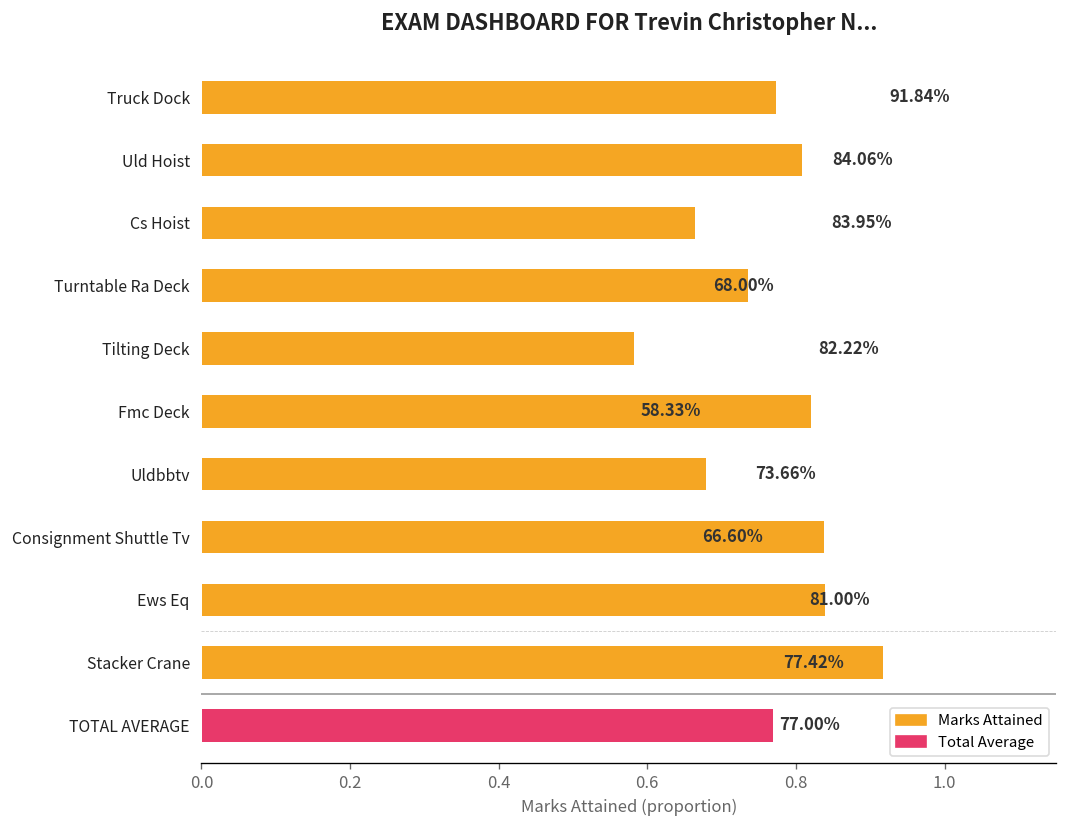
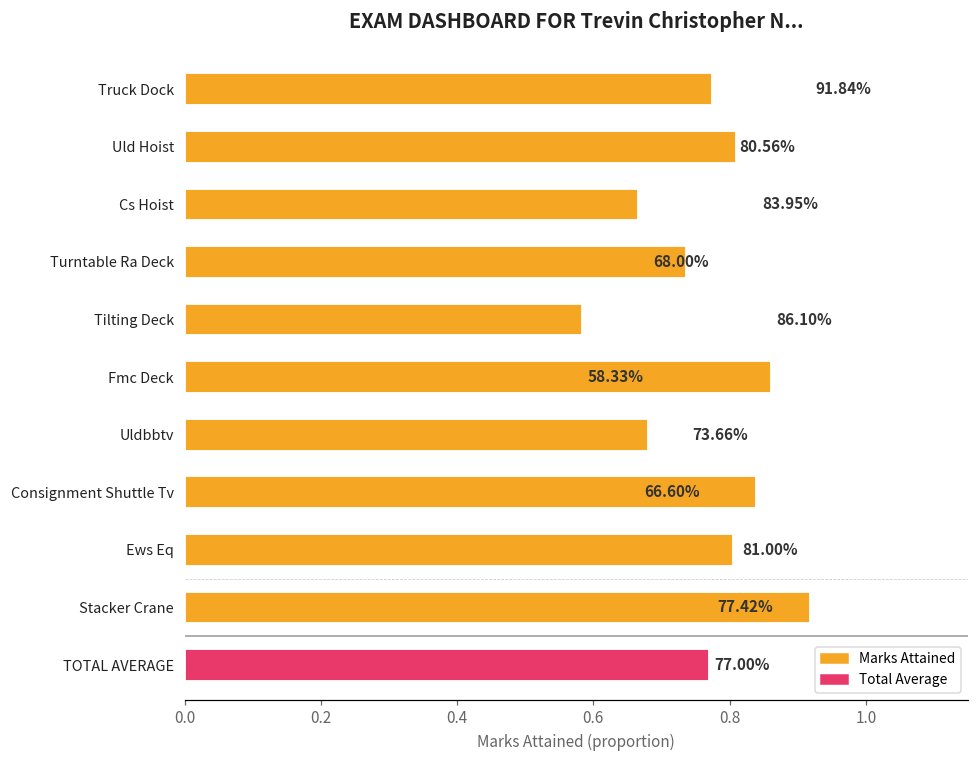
  {
    "Marks Attained": {
-     "Fmc Deck": "82.22%",
-     "Ews Eq": "84.06%"
+     "Fmc Deck": "86.10%",
+     "Ews Eq": "80.56%"
    },
    "Total Average": {
      "TOTAL AVERAGE": "77.00%"
    }
  }
